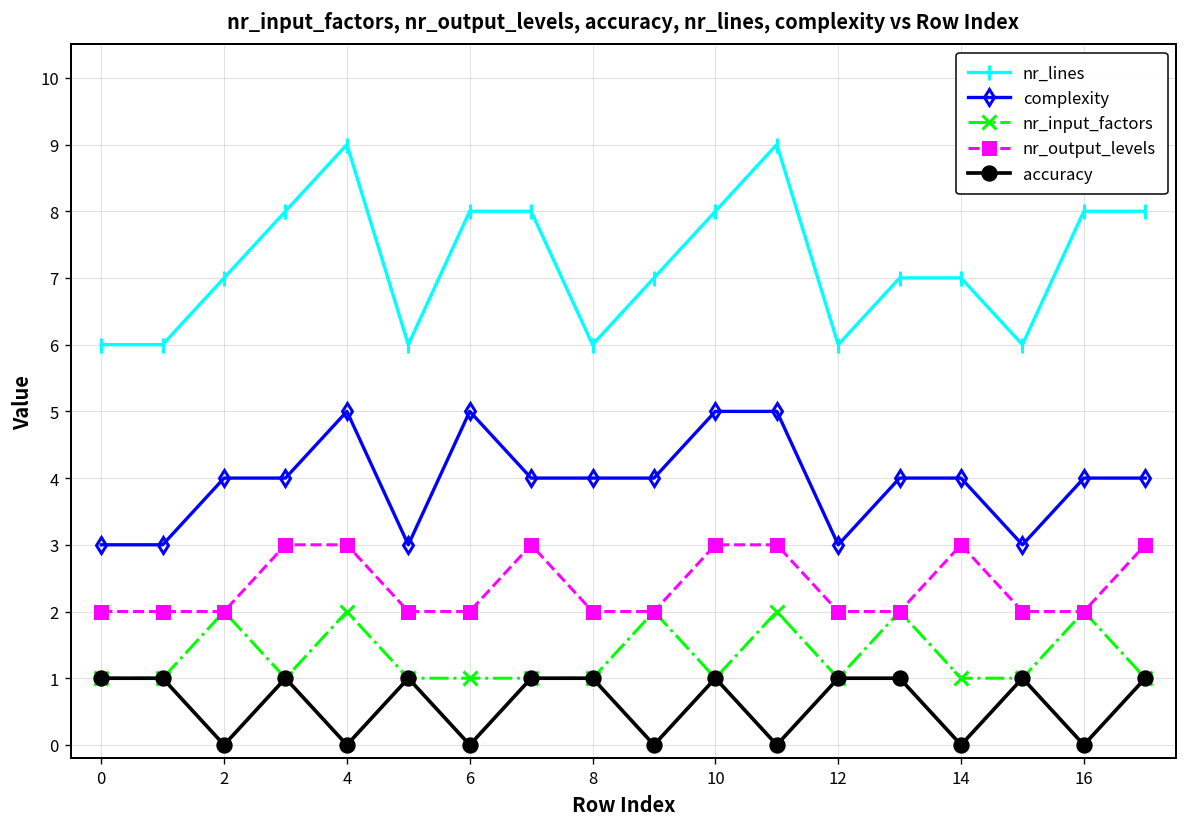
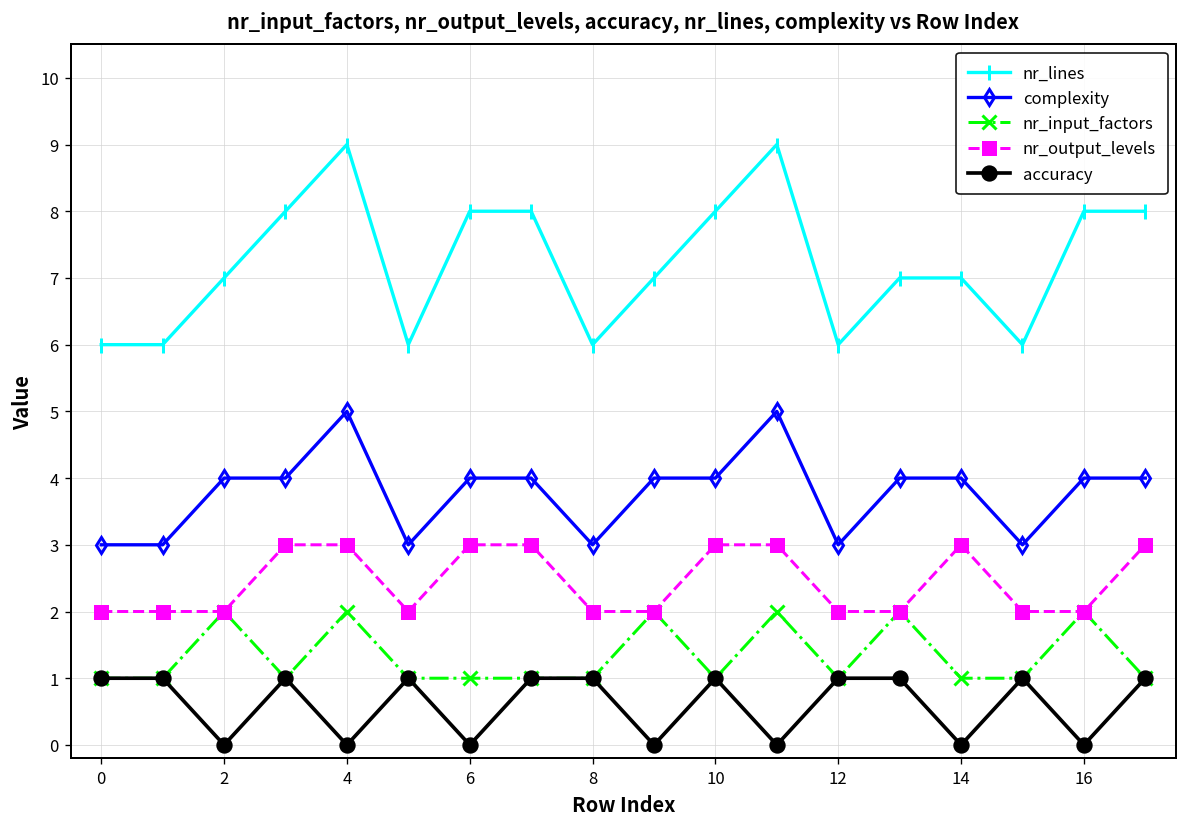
  {
    "nr_lines": {
      "0": 6,
      "2": 7,
      "4": 9,
      "6": 8,
      "8": 6,
      "10": 8,
      "12": 6,
      "14": 7,
      "16": 8
    },
    "complexity": {
      "0": 3,
      "2": 4,
      "4": 5,
-     "6": 5,
-     "8": 4,
-     "10": 5,
+     "6": 4,
+     "8": 3,
+     "10": 4,
      "12": 3,
      "14": 4,
      "16": 4
    },
    "nr_input_factors": {
      "4": 2,
      "6": 1,
      "14": 1
    },
    "nr_output_levels": {
      "0": 2,
      "4": 3,
-     "6": 2,
+     "6": 3,
      "8": 2,
      "10": 3,
      "12": 2,
      "14": 3
    },
    "accuracy": {
      "2": 0,
      "4": 0,
      "6": 0,
      "14": 0,
      "16": 0
    }
  }
